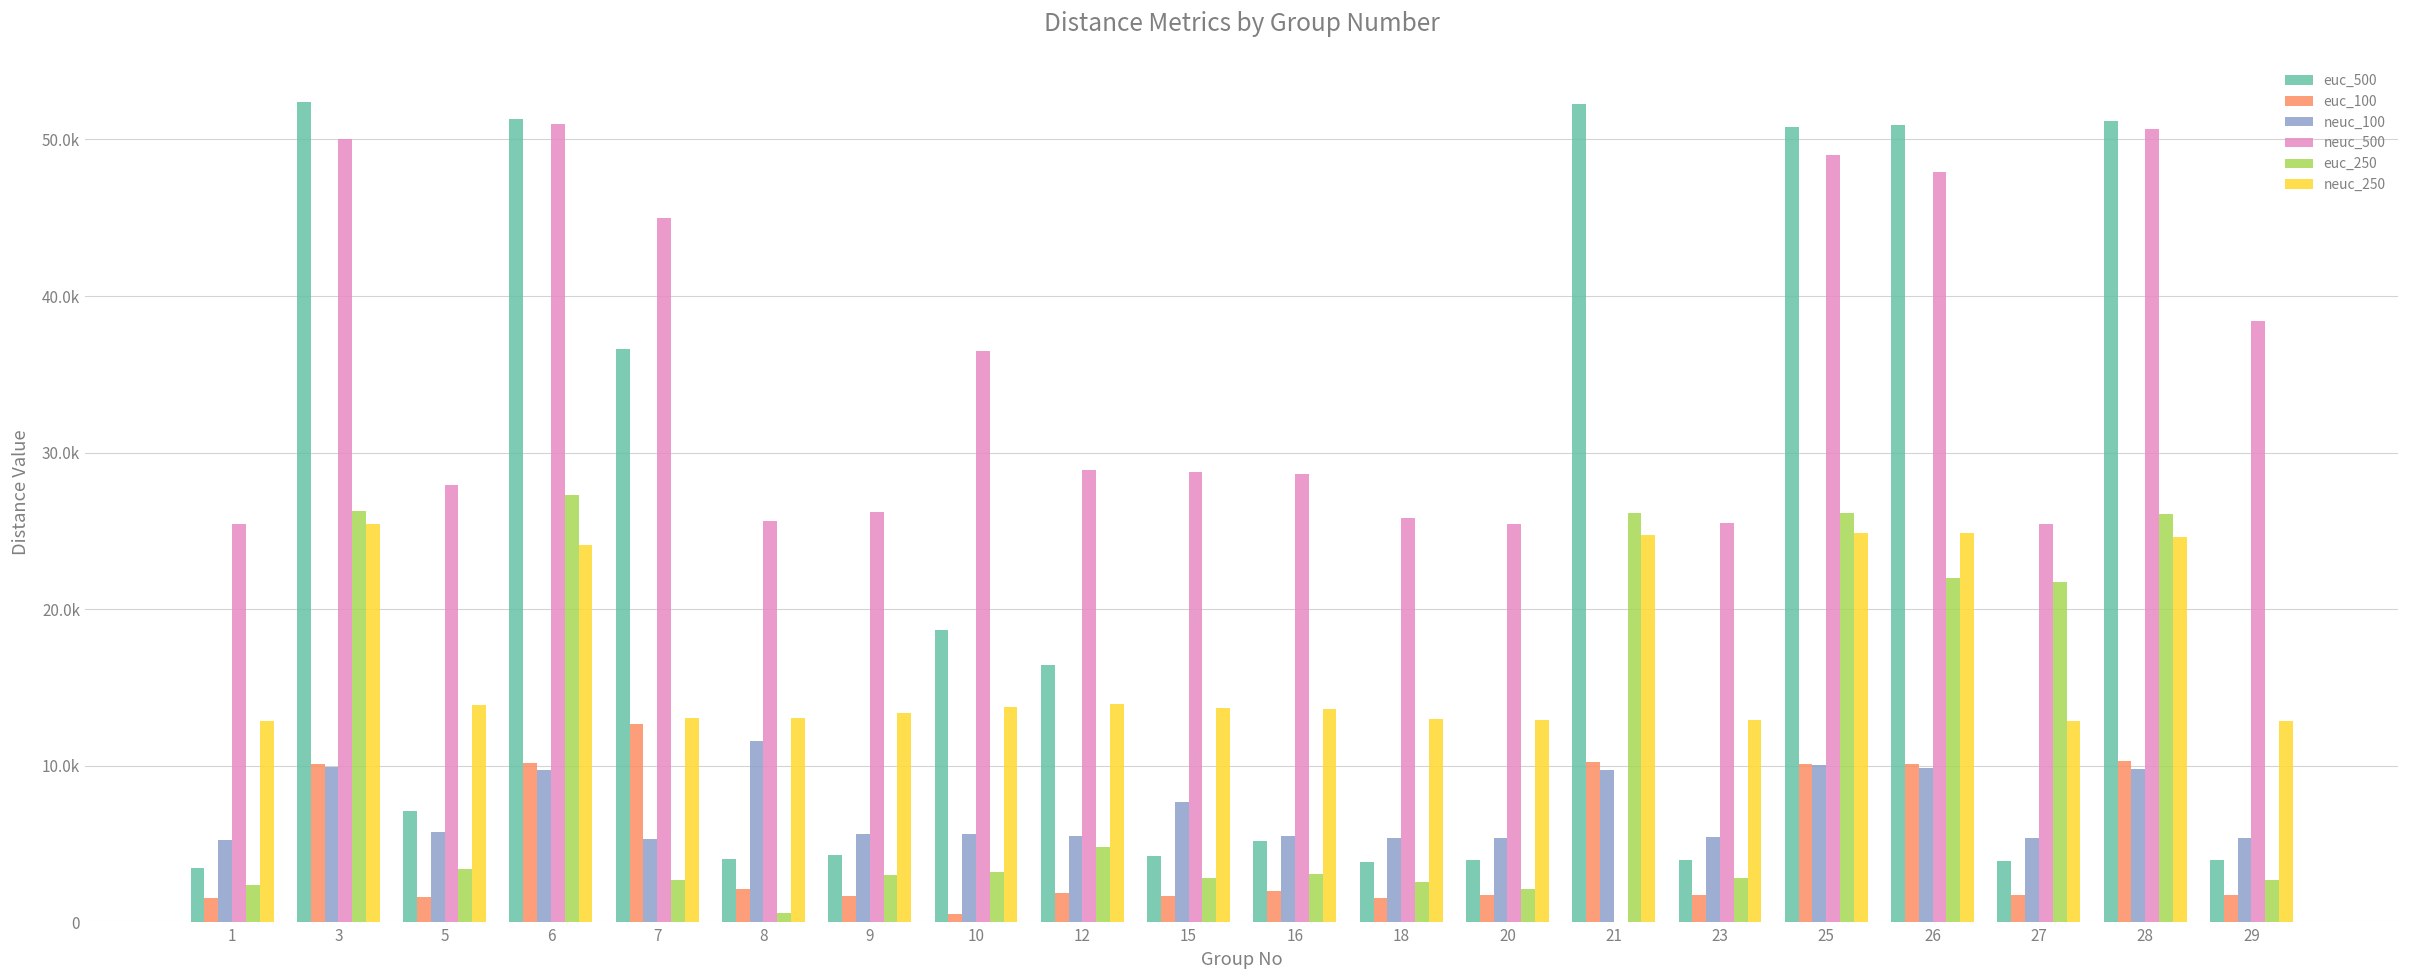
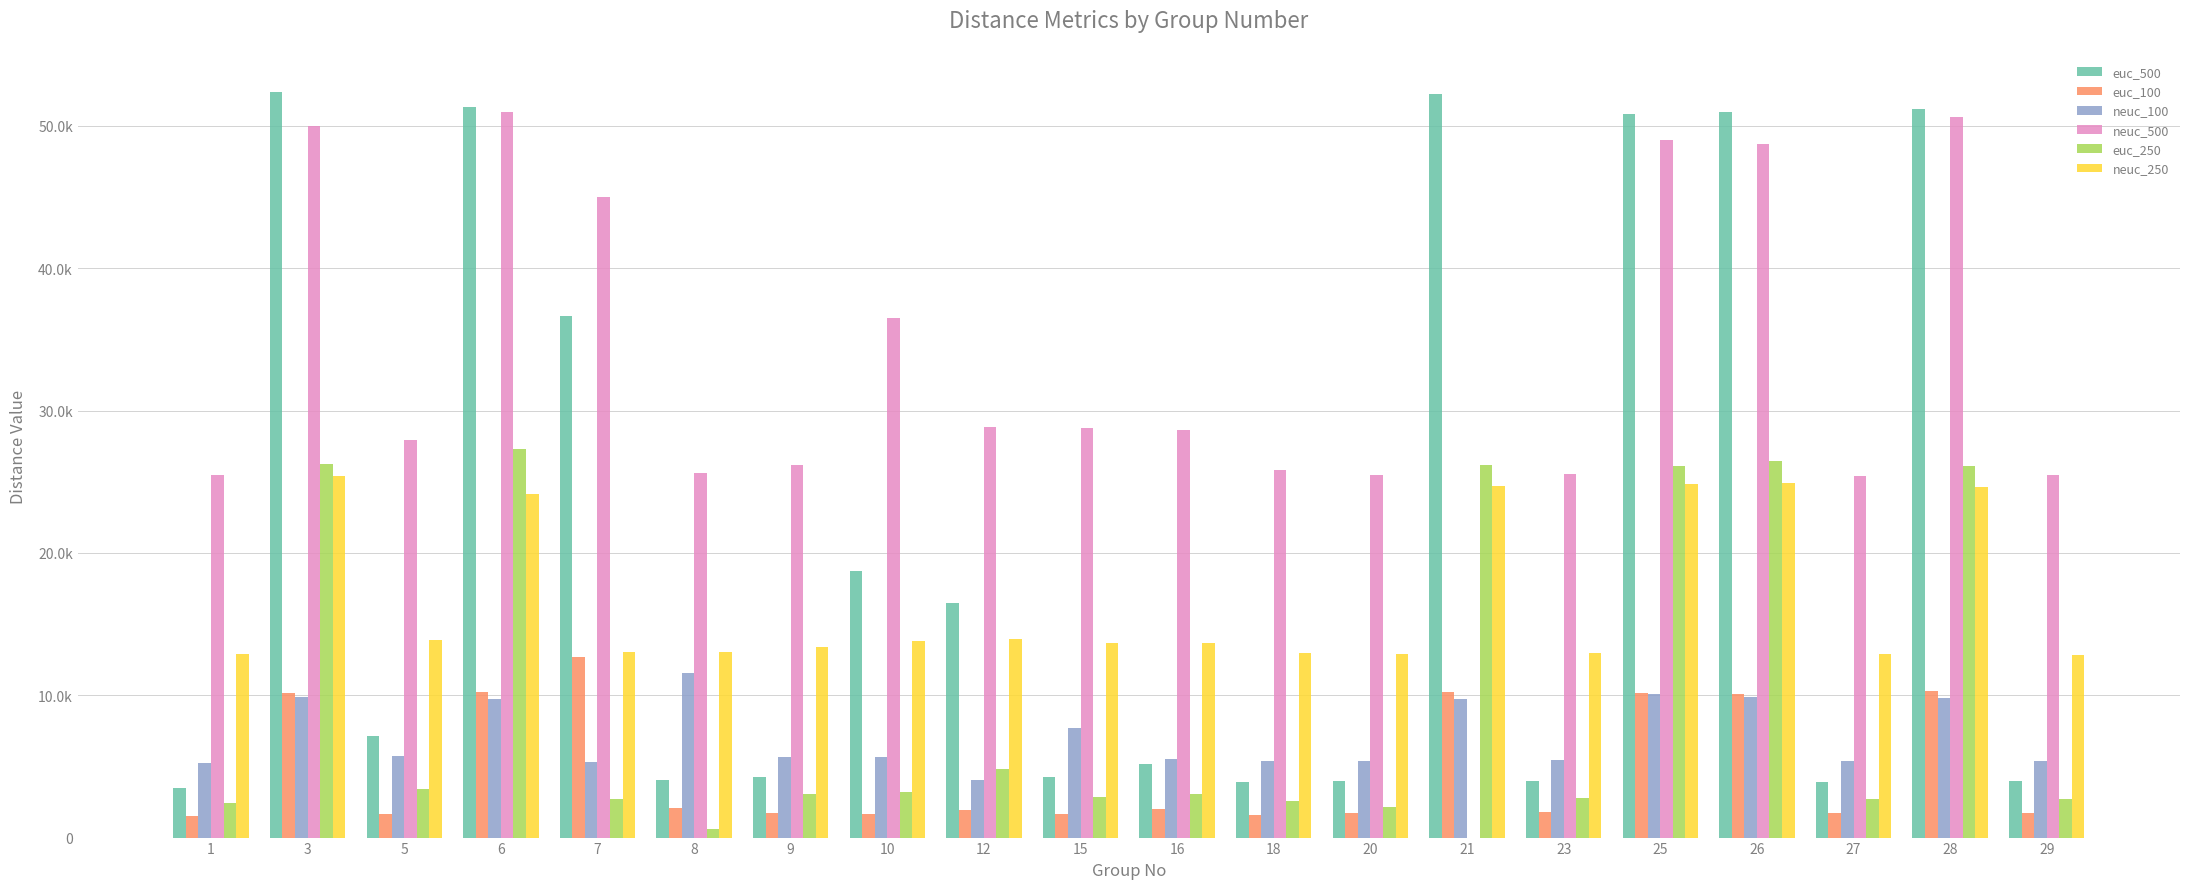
  {
    "euc_500": {
      "1": 3500,
      "3": 52400,
      "5": 7100,
      "6": 51300,
      "7": 36600,
      "8": 4100,
      "9": 4300,
      "10": 18700,
      "12": 16500,
      "15": 4300,
      "16": 5200,
      "18": 3900,
      "20": 4000,
      "21": 52200,
      "23": 4000,
      "25": 50800,
      "26": 50900,
      "27": 3900,
      "28": 51200,
      "29": 4000
    },
    "euc_100": {
      "1": 1500,
      "3": 10100,
      "5": 1700,
      "6": 10200,
      "7": 12700,
      "8": 2100,
      "9": 1700,
-     "10": 500,
+     "10": 1600,
      "12": 1900,
      "15": 1700,
      "16": 2000,
      "18": 1600,
      "20": 1700,
      "21": 10300,
      "23": 1800,
      "25": 10100,
      "26": 10100,
      "27": 1700,
      "28": 10300,
      "29": 1700
    },
    "neuc_100": {
      "1": 5200,
      "3": 9900,
      "5": 5800,
      "6": 9700,
      "7": 5300,
      "8": 11600,
      "9": 5600,
      "10": 5700,
-     "12": 5500,
+     "12": 4000,
      "15": 7700,
      "16": 5500,
      "18": 5400,
      "20": 5400,
      "21": 9700,
      "23": 5400,
      "25": 10100,
      "26": 9900,
      "27": 5400,
      "28": 9800,
      "29": 5400
    },
    "neuc_500": {
      "1": 25400,
      "3": 50000,
      "5": 27900,
      "6": 51000,
      "7": 45000,
      "8": 25600,
      "9": 26200,
      "10": 36500,
      "12": 28900,
      "15": 28700,
      "16": 28700,
      "18": 25800,
      "20": 25400,
      "21": 0,
      "23": 25500,
      "25": 49000,
-     "26": 47900,
+     "26": 48800,
      "27": 25400,
      "28": 50600,
-     "29": 38400
+     "29": 25500
    },
    "euc_250": {
      "1": 2400,
      "3": 26300,
      "5": 3400,
      "6": 27300,
      "7": 2700,
      "8": 600,
      "9": 3000,
      "10": 3200,
      "12": 4800,
      "15": 2800,
      "16": 3100,
      "18": 2600,
      "20": 2100,
      "21": 26100,
      "23": 2800,
      "25": 26100,
-     "26": 22000,
-     "27": 21700,
+     "26": 26400,
+     "27": 2700,
      "28": 26100,
      "29": 2700
    },
    "neuc_250": {
      "1": 12900,
      "3": 25400,
      "5": 13900,
      "6": 24100,
      "7": 13000,
      "8": 13000,
      "9": 13400,
      "10": 13800,
      "12": 13900,
      "15": 13700,
      "16": 13600,
      "18": 13000,
      "20": 12900,
      "21": 24700,
      "23": 13000,
      "25": 24900,
      "26": 24900,
      "27": 12900,
      "28": 24600,
      "29": 12800
    }
  }
